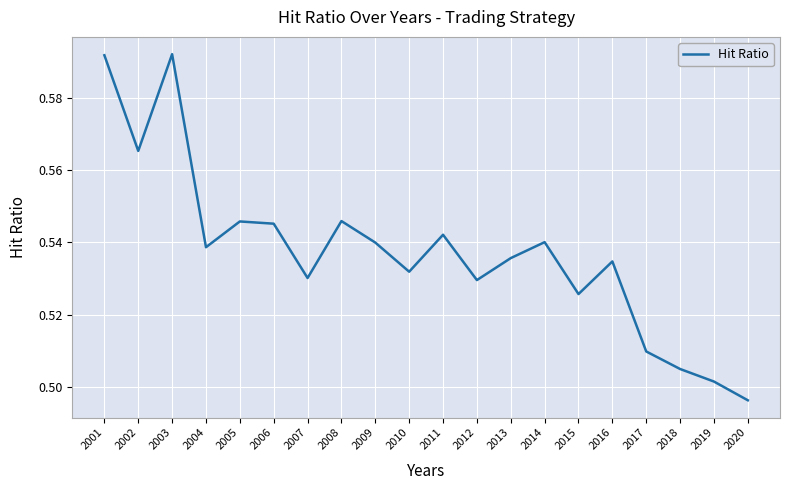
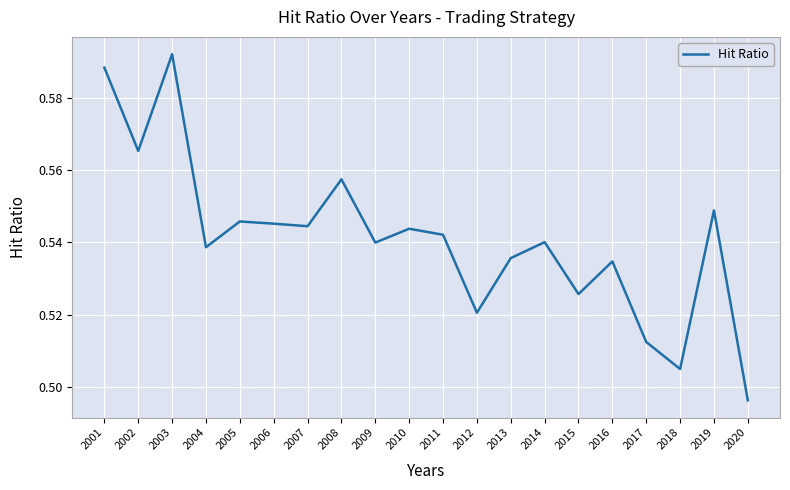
  {
-   "2001": 0.592,
+   "2001": 0.588,
    "2002": 0.565,
    "2003": 0.592,
    "2004": 0.539,
    "2005": 0.546,
    "2006": 0.545,
-   "2007": 0.530,
-   "2008": 0.546,
+   "2007": 0.544,
+   "2008": 0.557,
    "2009": 0.540,
-   "2010": 0.532,
+   "2010": 0.544,
    "2011": 0.542,
-   "2012": 0.530,
+   "2012": 0.521,
    "2013": 0.536,
    "2014": 0.540,
    "2015": 0.526,
    "2016": 0.535,
-   "2017": 0.510,
+   "2017": 0.513,
    "2018": 0.505,
-   "2019": 0.502,
+   "2019": 0.549,
    "2020": 0.496
  }
